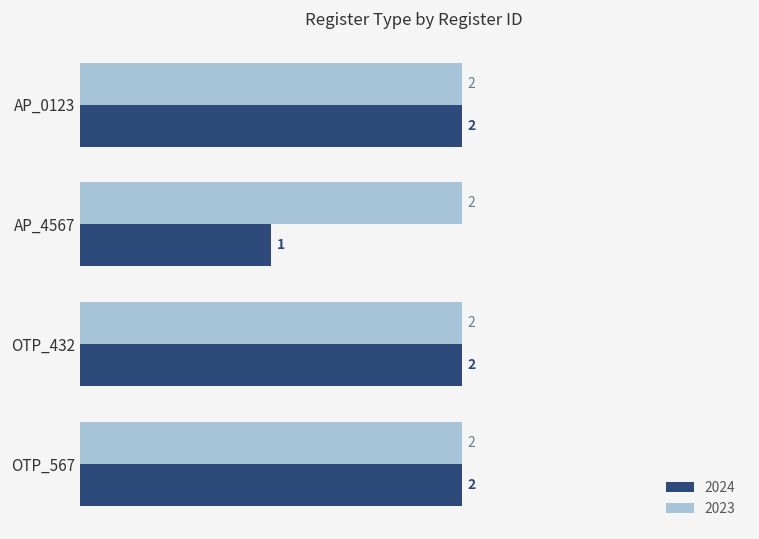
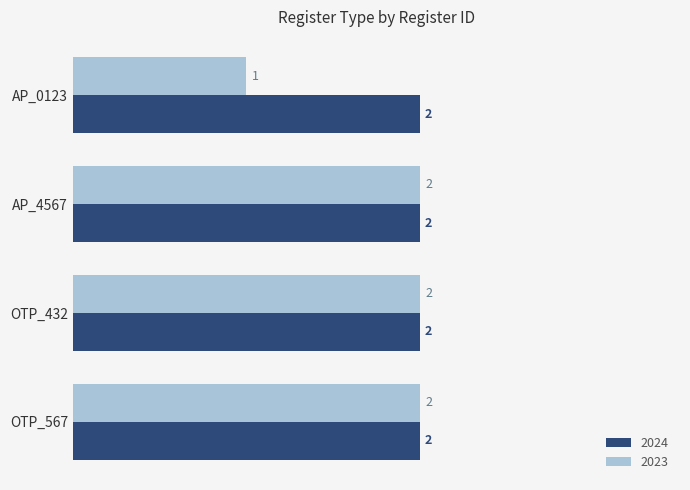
  {
    "2024": {
      "AP_0123": 2,
-     "AP_4567": 1,
+     "AP_4567": 2,
      "OTP_432": 2,
      "OTP_567": 2
    },
    "2023": {
-     "AP_0123": 2,
+     "AP_0123": 1,
      "AP_4567": 2,
      "OTP_432": 2,
      "OTP_567": 2
    }
  }
